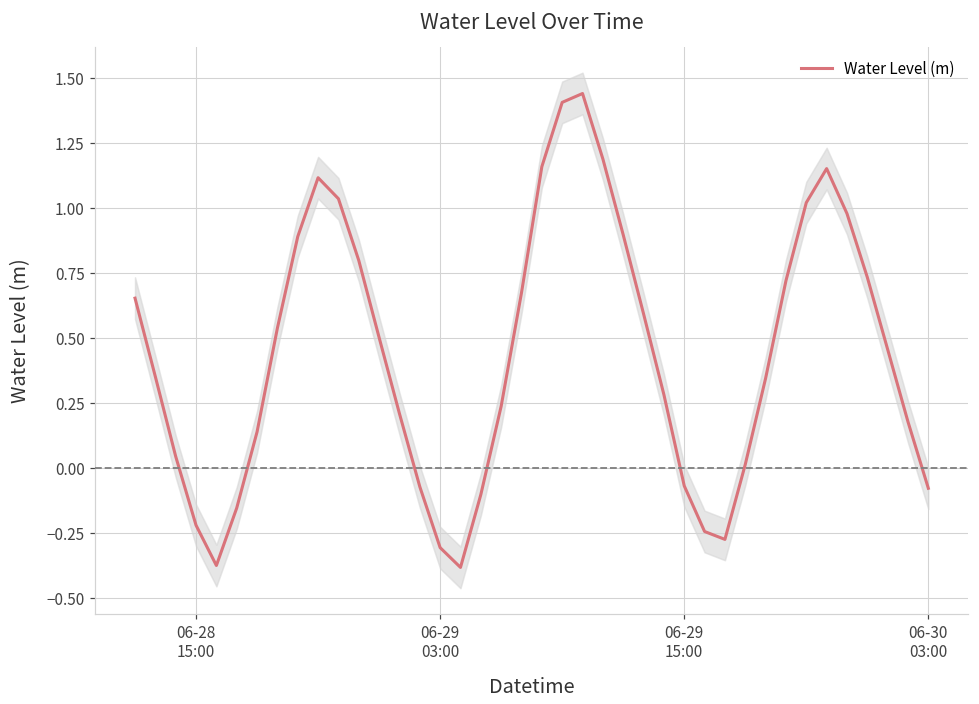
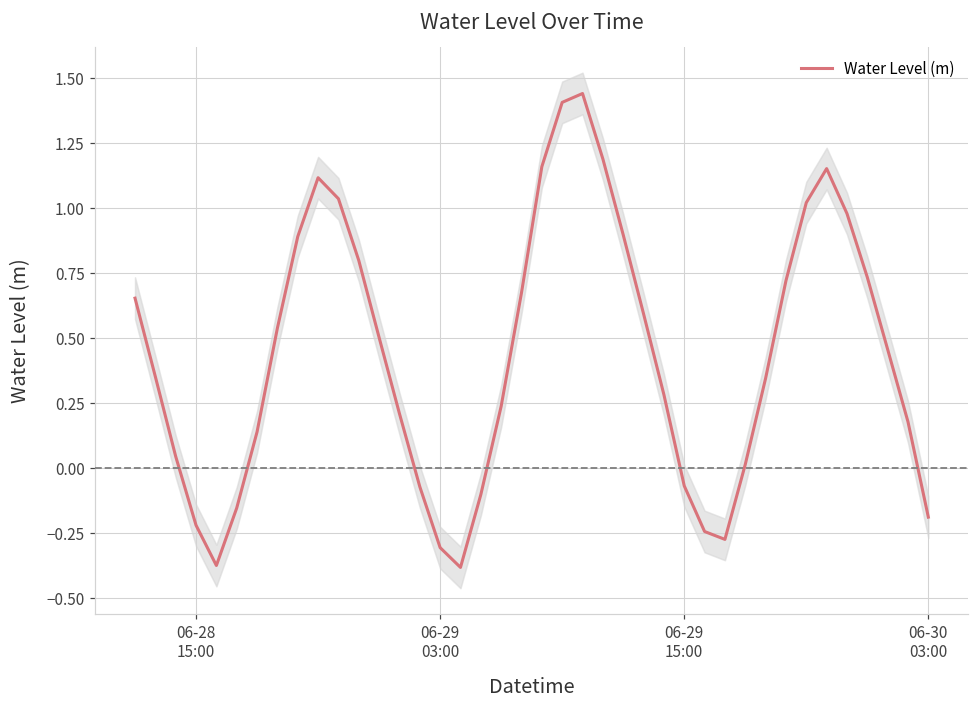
  {
    "Water Level (m)": {
      "06-28 15:00": -0.22,
      "06-29 03:00": -0.31,
      "06-29 15:00": -0.07,
-     "06-30 03:00": -0.08
+     "06-30 03:00": -0.19
    }
  }
